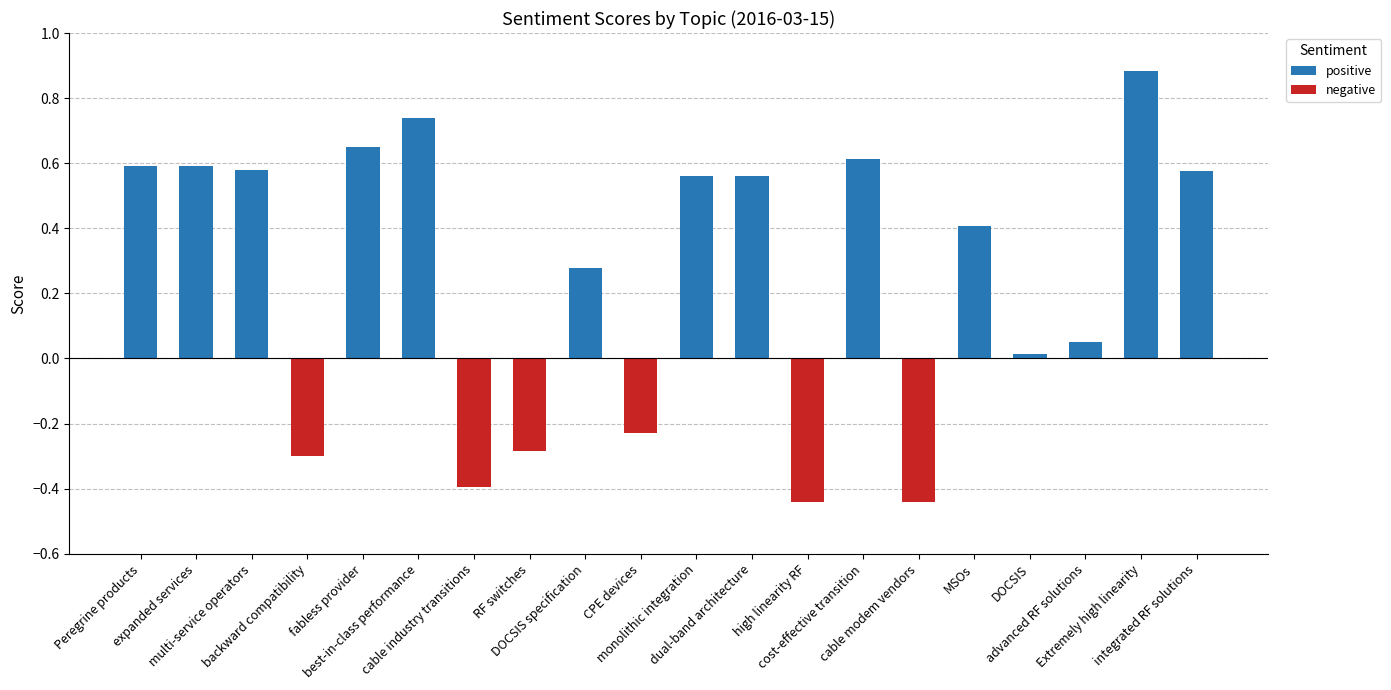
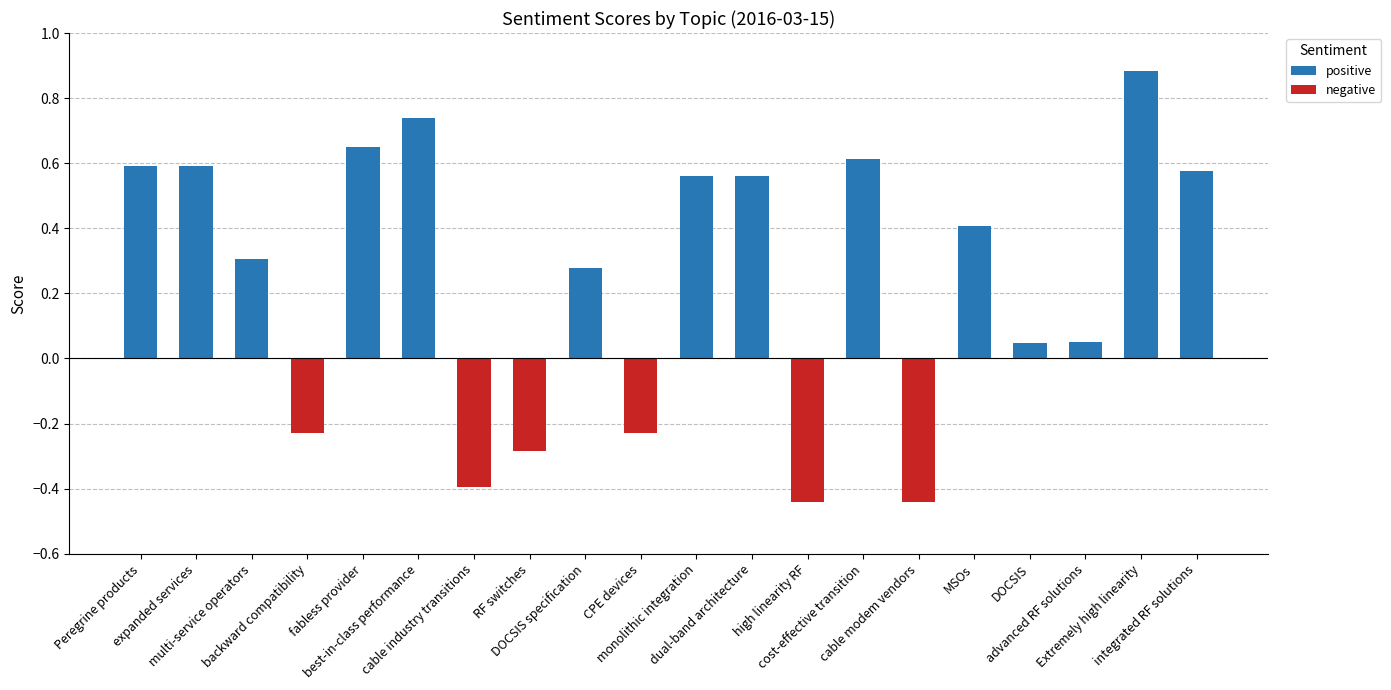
  {
    "Peregrine products": 0.59,
    "expanded services": 0.59,
-   "multi-service operators": 0.58,
-   "backward compatibility": -0.30,
+   "multi-service operators": 0.30,
+   "backward compatibility": -0.23,
    "fabless provider": 0.65,
    "best-in-class performance": 0.74,
    "cable industry transitions": -0.40,
    "RF switches": -0.28,
    "DOCSIS specification": 0.28,
    "CPE devices": -0.23,
    "monolithic integration": 0.56,
    "dual-band architecture": 0.56,
    "high linearity RF": -0.44,
    "cost-effective transition": 0.61,
    "cable modem vendors": -0.44,
    "MSOs": 0.41,
-   "DOCSIS": 0.01,
+   "DOCSIS": 0.05,
    "advanced RF solutions": 0.05,
    "Extremely high linearity": 0.88,
    "integrated RF solutions": 0.58
  }
